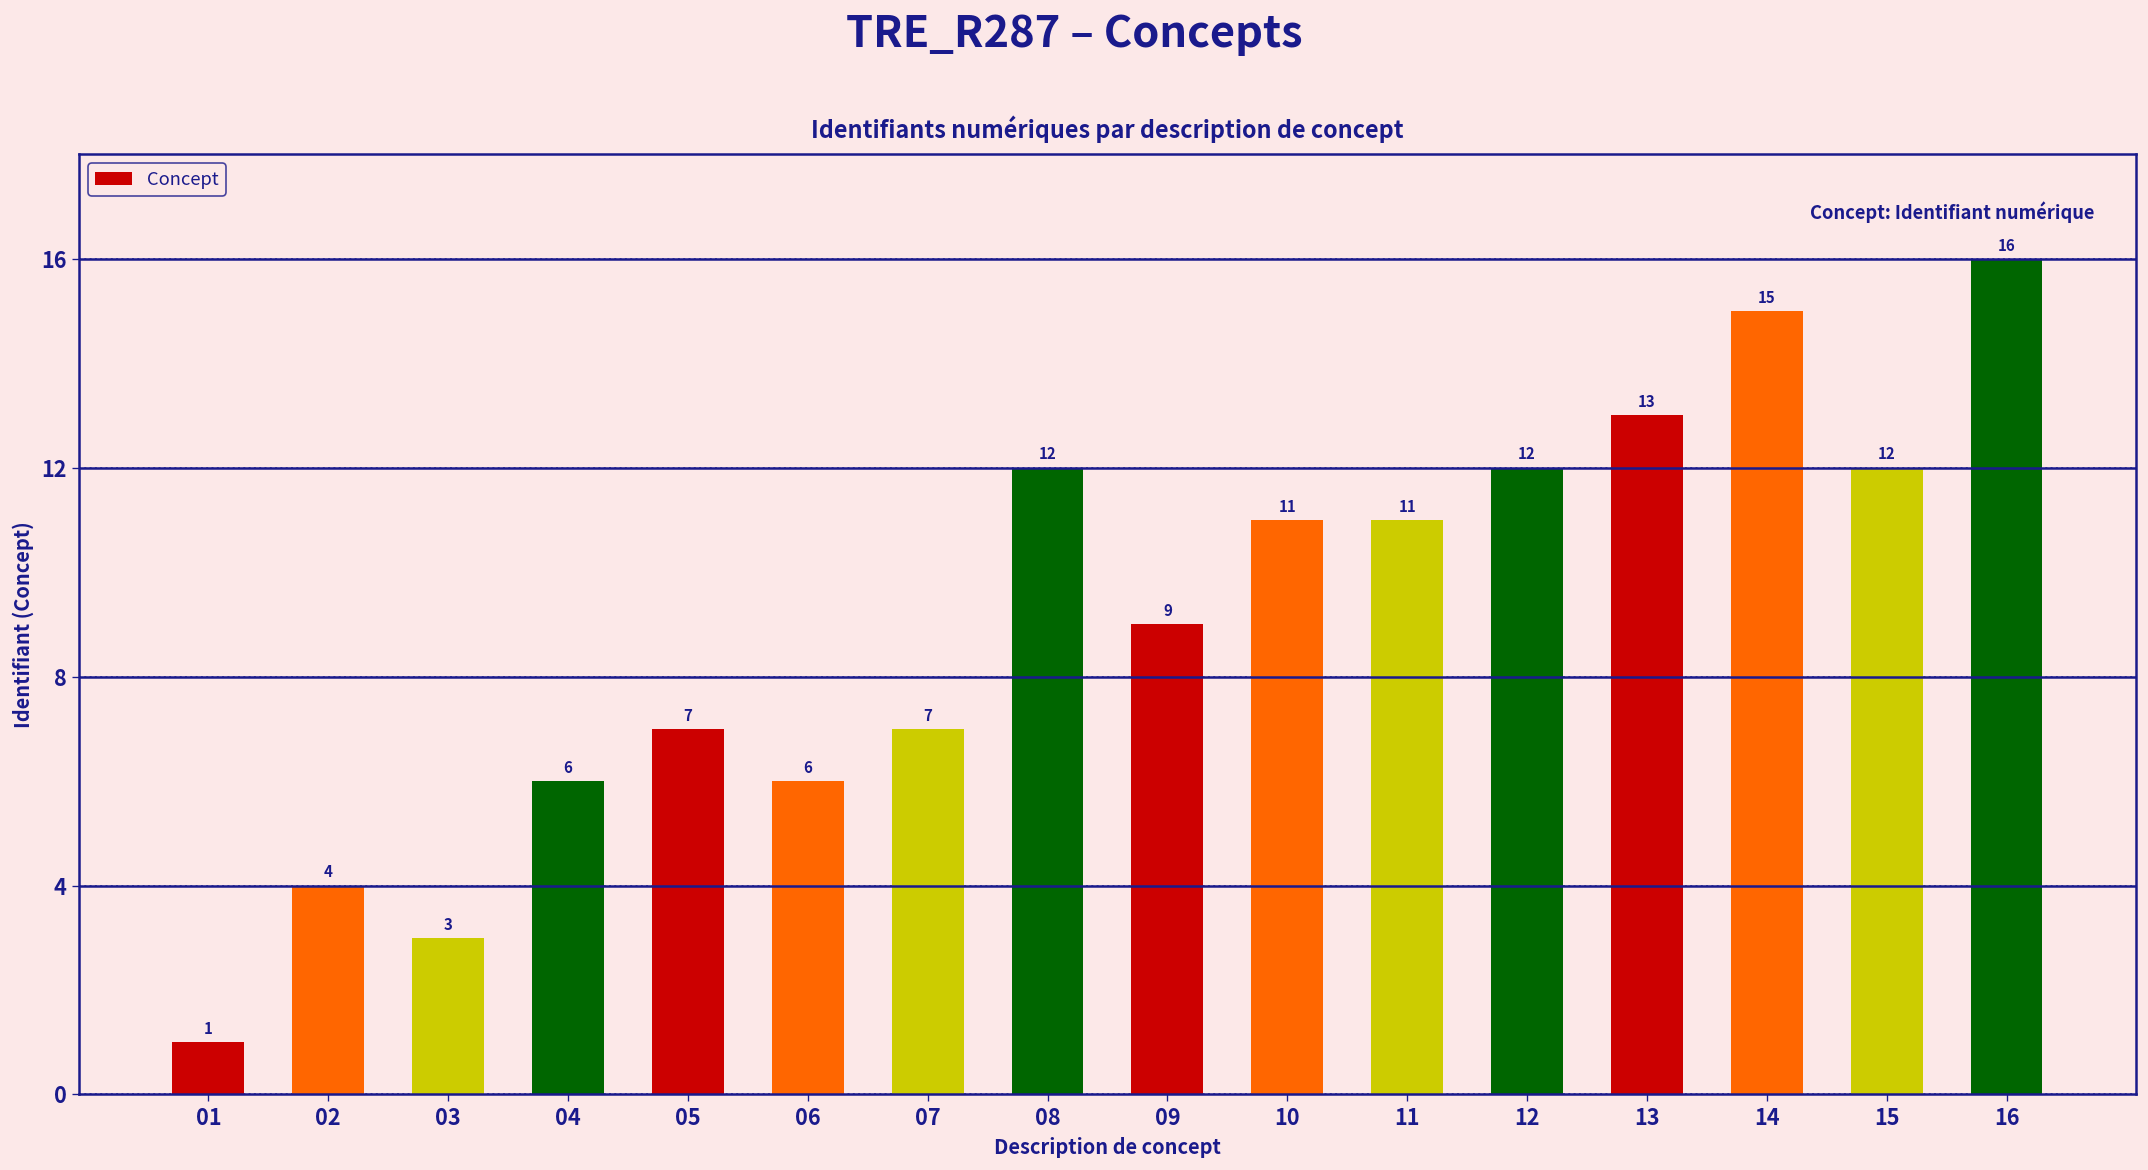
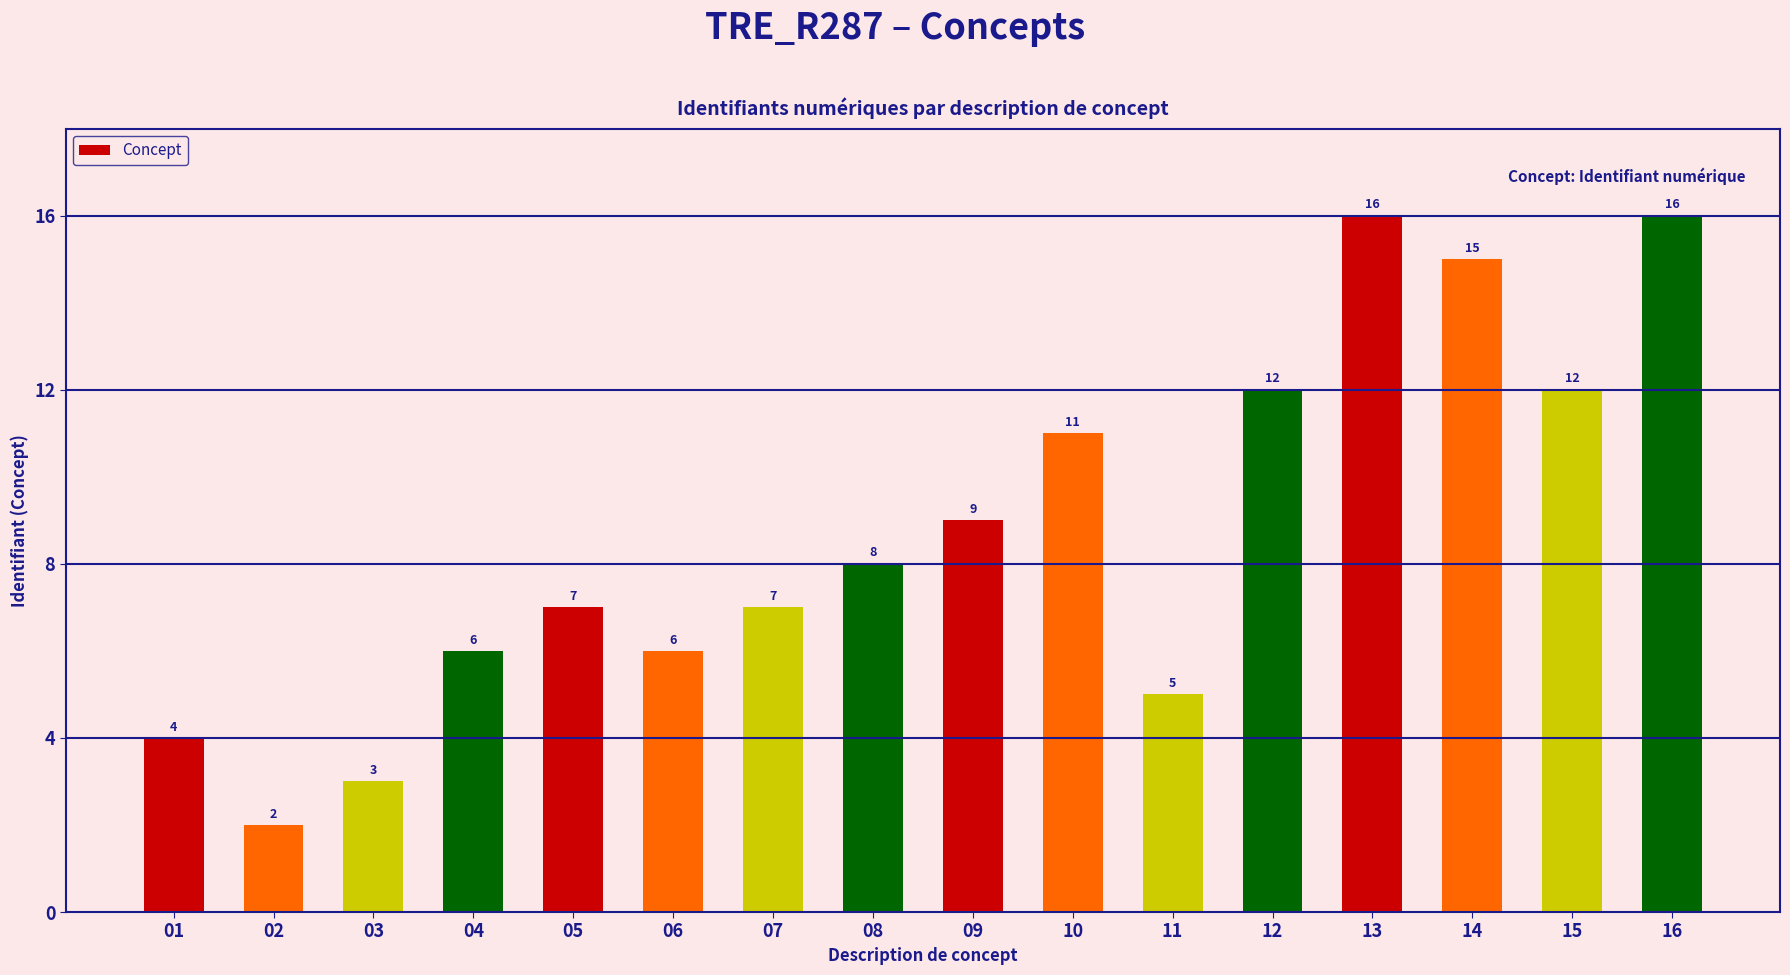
  {
-   "01": 1,
-   "02": 4,
+   "01": 4,
+   "02": 2,
    "03": 3,
    "04": 6,
    "05": 7,
    "06": 6,
    "07": 7,
-   "08": 12,
+   "08": 8,
    "09": 9,
    "10": 11,
-   "11": 11,
+   "11": 5,
    "12": 12,
-   "13": 13,
+   "13": 16,
    "14": 15,
    "15": 12,
    "16": 16
  }
